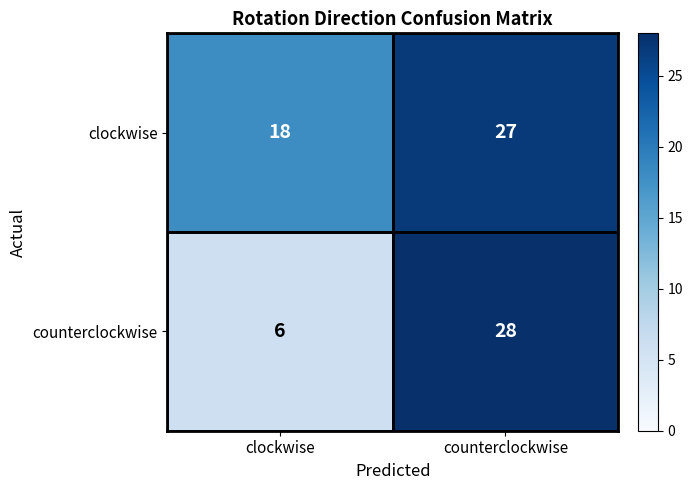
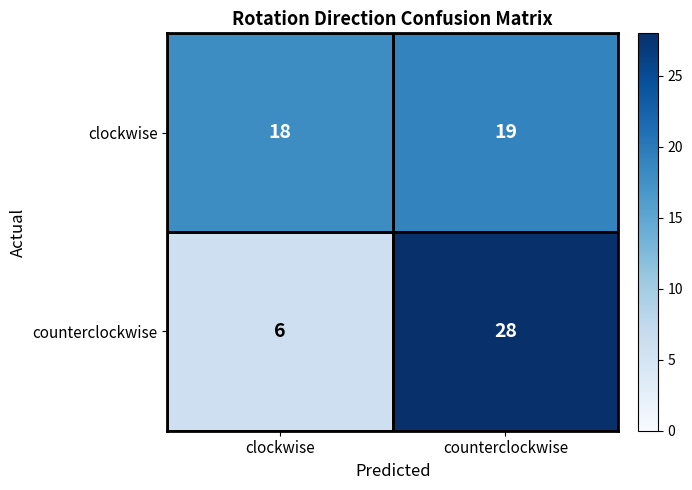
  {
    "clockwise": {
      "clockwise": 18,
-     "counterclockwise": 27
+     "counterclockwise": 19
    },
    "counterclockwise": {
      "clockwise": 6,
      "counterclockwise": 28
    }
  }
